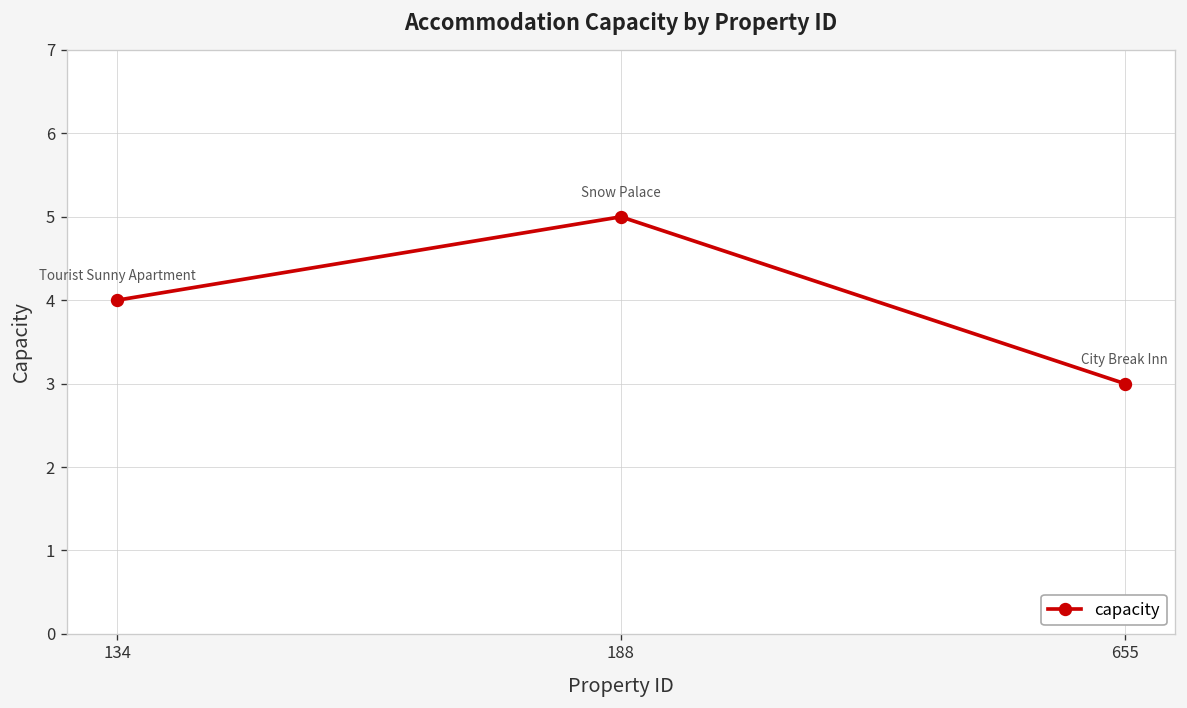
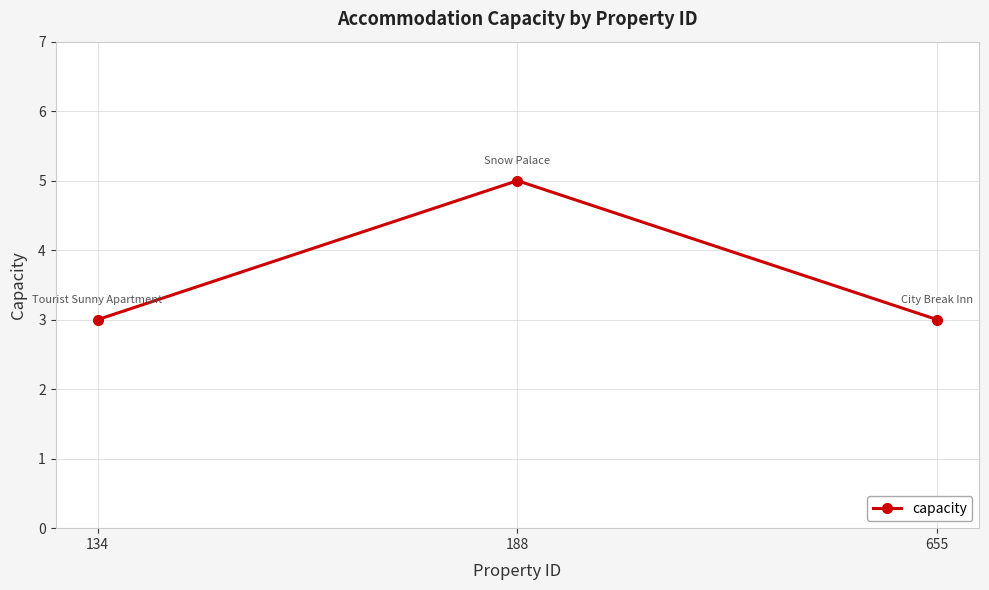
  {
-   "134": 4,
+   "134": 3,
    "188": 5,
    "655": 3
  }
